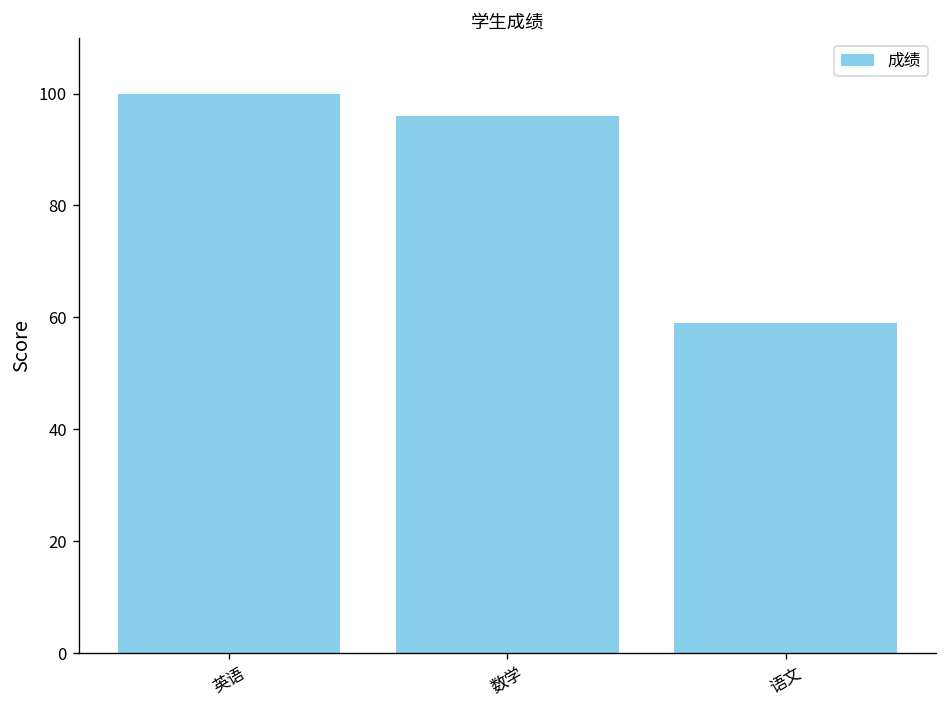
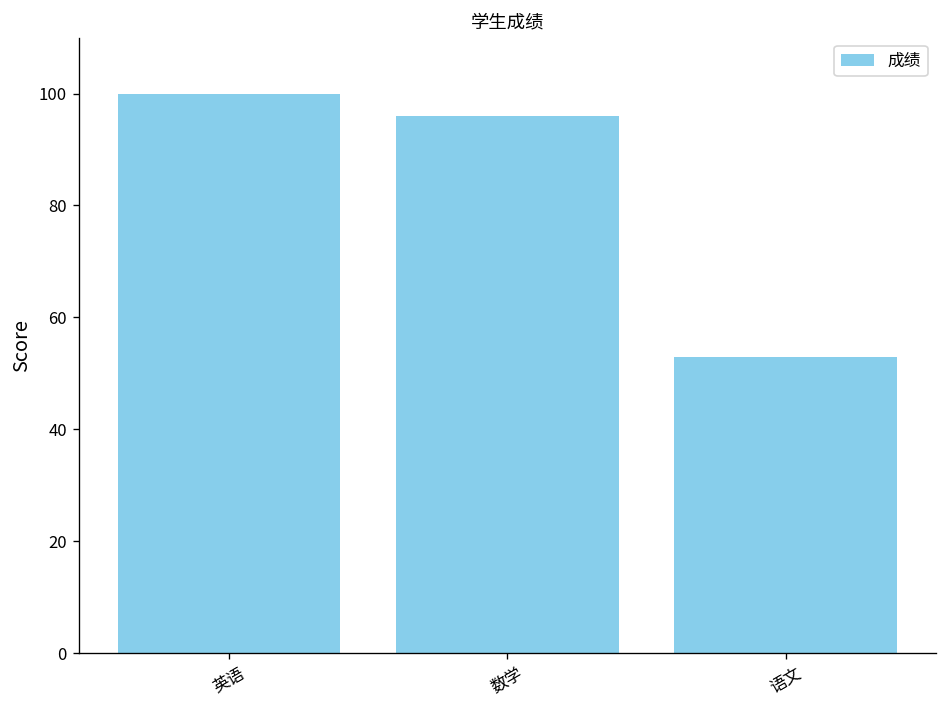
  {
    "英语": 100,
    "数学": 96,
-   "语文": 59
+   "语文": 53
  }
